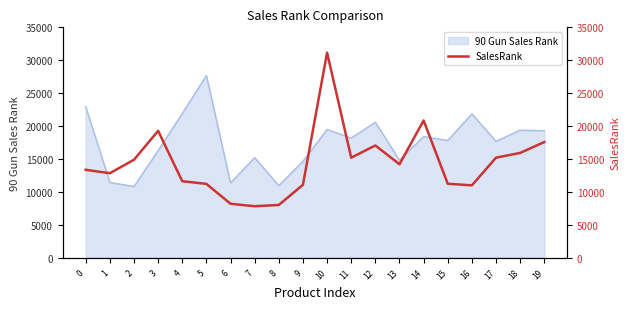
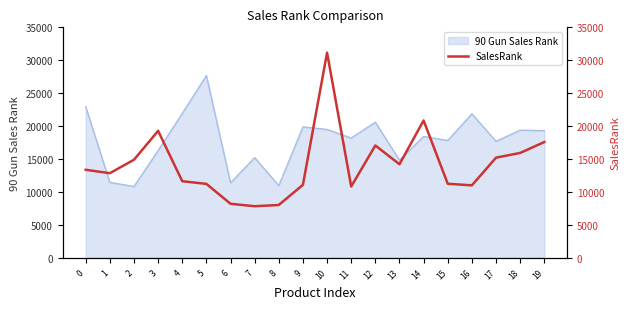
  {
    "90 Gun Sales Rank": {
      "0": 23000,
      "1": 11000,
      "2": 11000,
      "3": 16000,
      "4": 22000,
      "5": 28000,
      "6": 11000,
      "7": 15000,
      "8": 11000,
-     "9": 15000,
+     "9": 20000,
      "10": 19000,
      "11": 18000,
      "12": 21000,
      "13": 15000,
      "14": 18000,
      "15": 18000,
      "16": 22000,
      "17": 18000,
      "18": 19000,
      "19": 19000
    },
    "SalesRank": {
      "0": 13000,
      "1": 13000,
      "2": 15000,
      "3": 19000,
      "4": 12000,
      "5": 11000,
      "6": 8000,
      "7": 8000,
      "8": 8000,
      "9": 11000,
      "10": 31000,
-     "11": 15000,
+     "11": 11000,
      "12": 17000,
      "13": 14000,
      "14": 21000,
      "15": 11000,
      "16": 11000,
      "17": 15000,
      "18": 16000,
      "19": 18000
    }
  }
